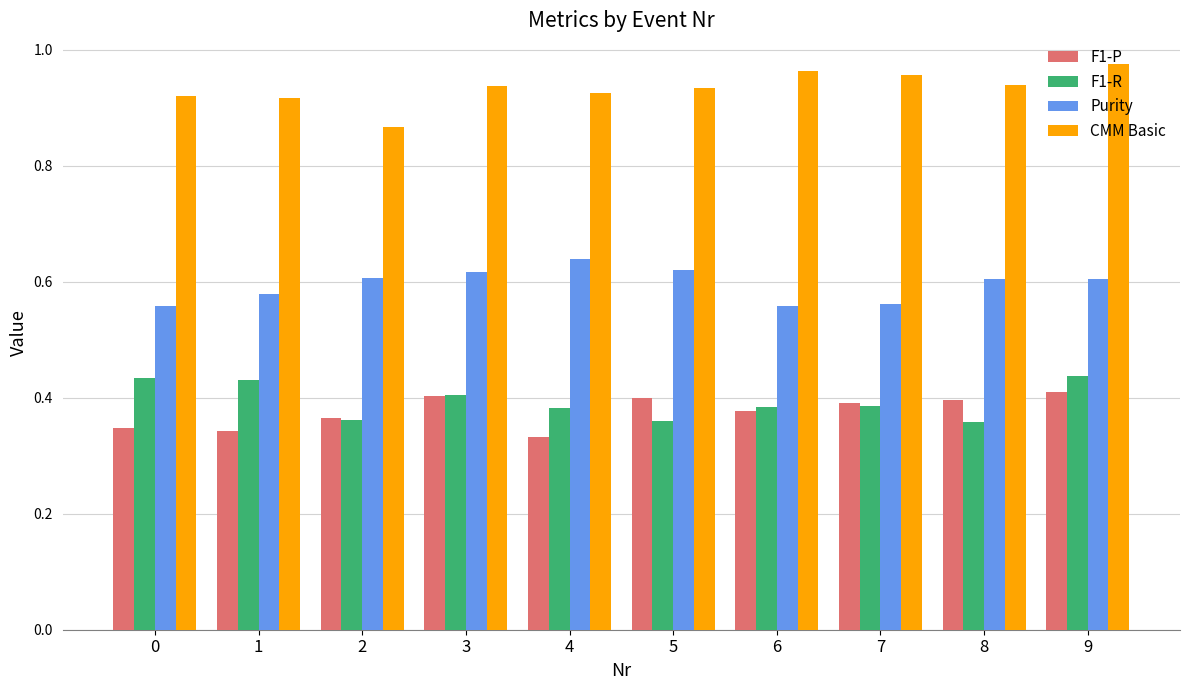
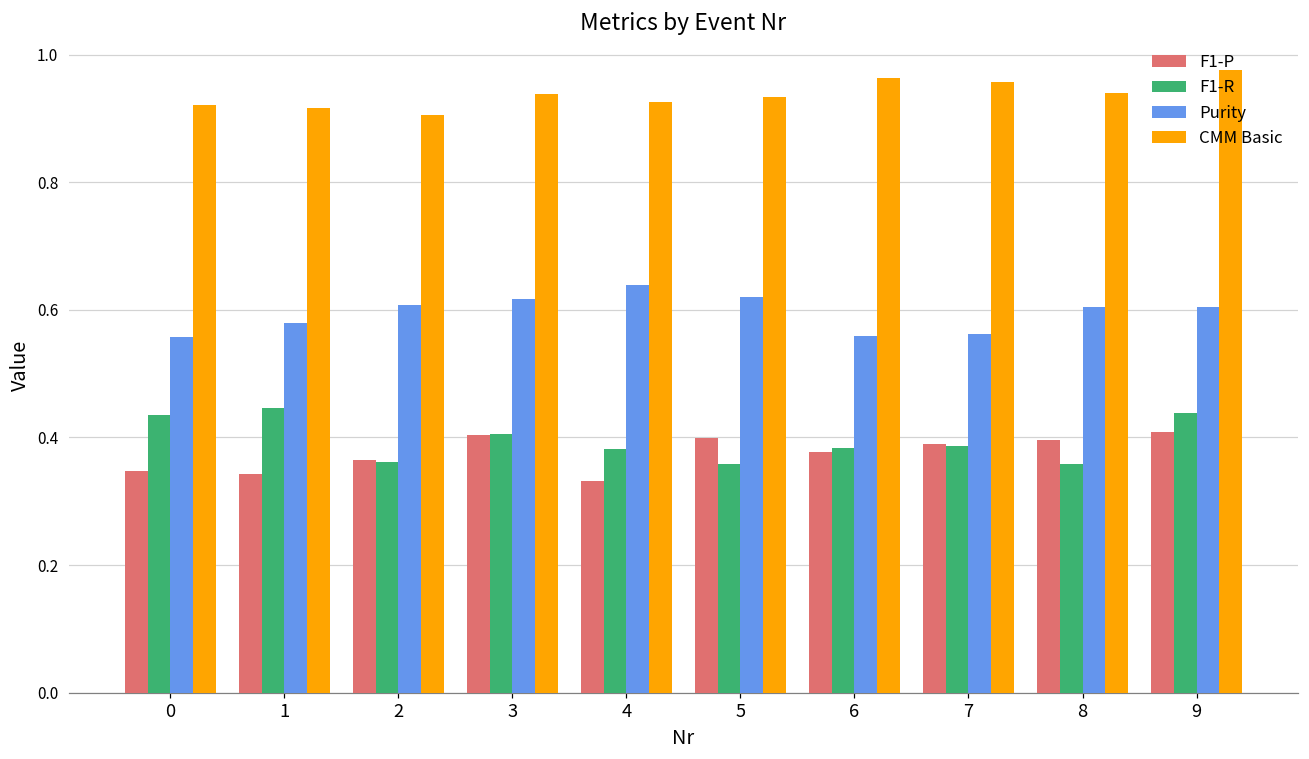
  {
    "F1-P": {
      "0": 0.35,
      "1": 0.34,
      "2": 0.36,
      "3": 0.40,
      "4": 0.33,
      "5": 0.40,
      "6": 0.38,
      "7": 0.39,
      "8": 0.40,
      "9": 0.41
    },
    "F1-R": {
      "0": 0.43,
-     "1": 0.43,
+     "1": 0.45,
      "2": 0.36,
      "3": 0.40,
      "4": 0.38,
      "5": 0.36,
      "6": 0.38,
      "7": 0.39,
      "8": 0.36,
      "9": 0.44
    },
    "Purity": {
      "0": 0.56,
      "1": 0.58,
      "2": 0.61,
      "3": 0.62,
      "4": 0.64,
      "5": 0.62,
      "6": 0.56,
      "7": 0.56,
      "8": 0.60,
      "9": 0.60
    },
    "CMM Basic": {
      "0": 0.92,
      "1": 0.92,
-     "2": 0.87,
+     "2": 0.91,
      "3": 0.94,
      "4": 0.93,
      "5": 0.93,
      "6": 0.96,
      "7": 0.96,
      "8": 0.94,
      "9": 0.98
    }
  }
